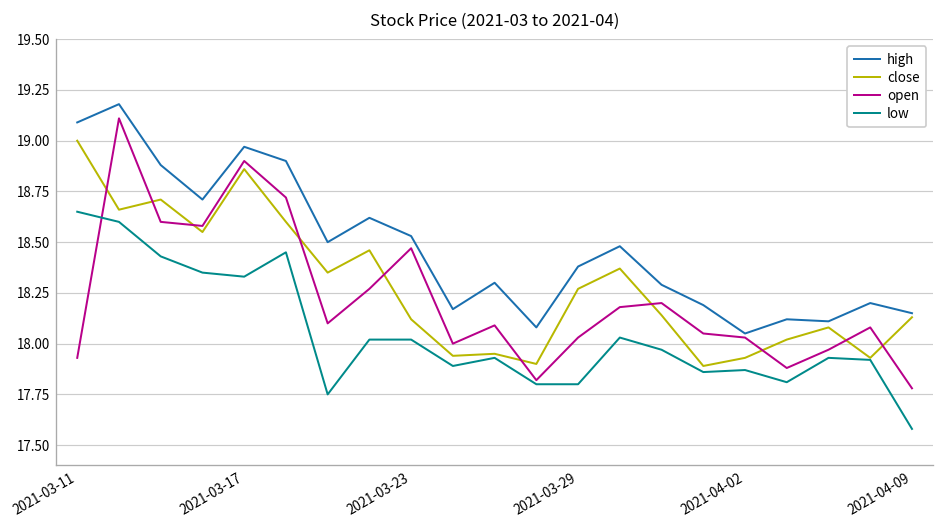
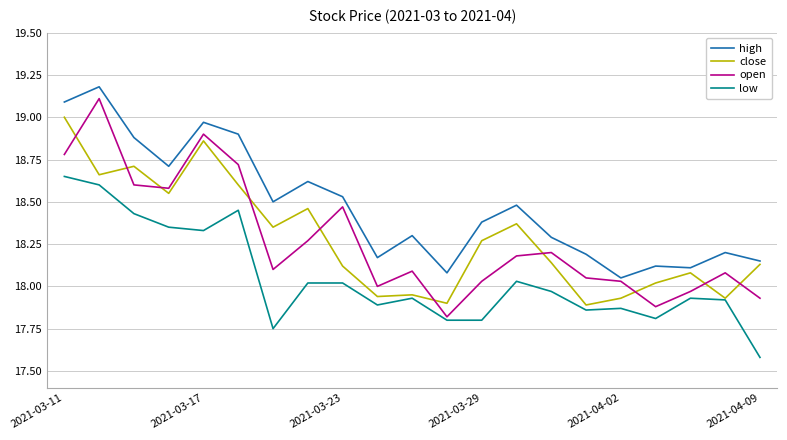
  {
    "close": {
      "2021-03-11": 19.00,
      "2021-03-17": 18.86,
      "2021-03-23": 18.12,
      "2021-03-29": 18.27,
      "2021-04-02": 17.93,
      "2021-04-09": 18.13
    },
    "open": {
-     "2021-03-11": 17.93,
+     "2021-03-11": 18.78,
      "2021-03-17": 18.90,
      "2021-03-23": 18.47,
      "2021-03-29": 18.03,
      "2021-04-02": 18.03,
-     "2021-04-09": 17.78
+     "2021-04-09": 17.93
    }
  }
